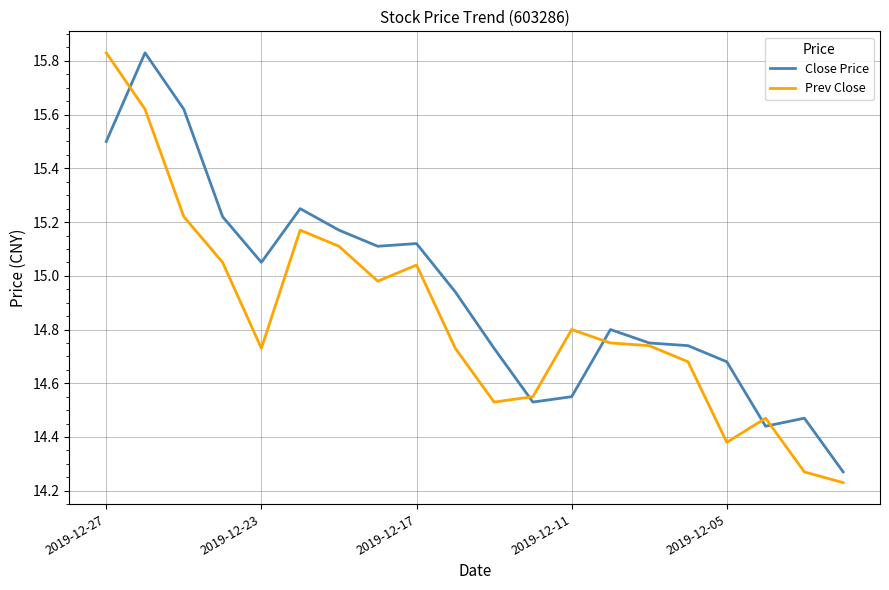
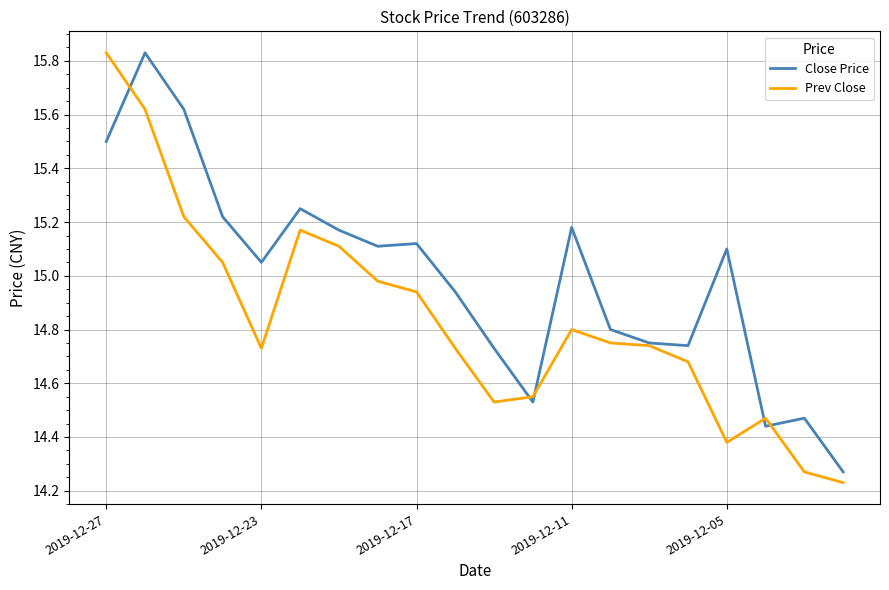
  {
    "Close Price": {
      "2019-12-27": 15.50,
      "2019-12-23": 15.05,
      "2019-12-17": 15.12,
-     "2019-12-11": 14.55,
-     "2019-12-05": 14.68
+     "2019-12-11": 15.18,
+     "2019-12-05": 15.10
    },
    "Prev Close": {
      "2019-12-27": 15.83,
      "2019-12-23": 14.73,
-     "2019-12-17": 15.04,
+     "2019-12-17": 14.94,
      "2019-12-11": 14.80,
      "2019-12-05": 14.38
    }
  }
